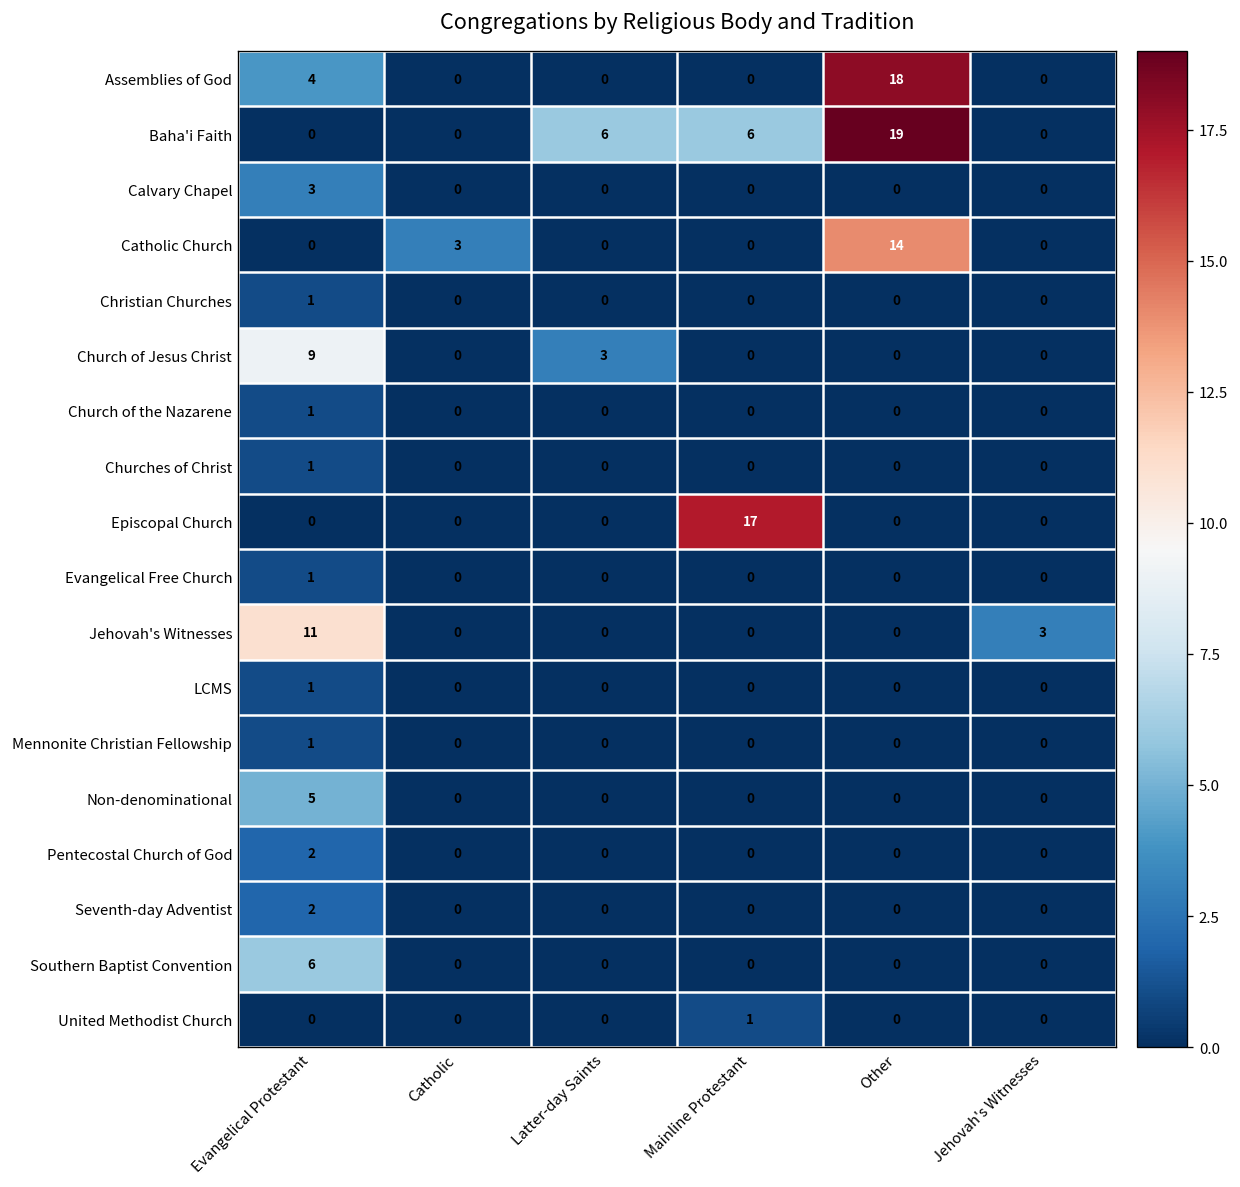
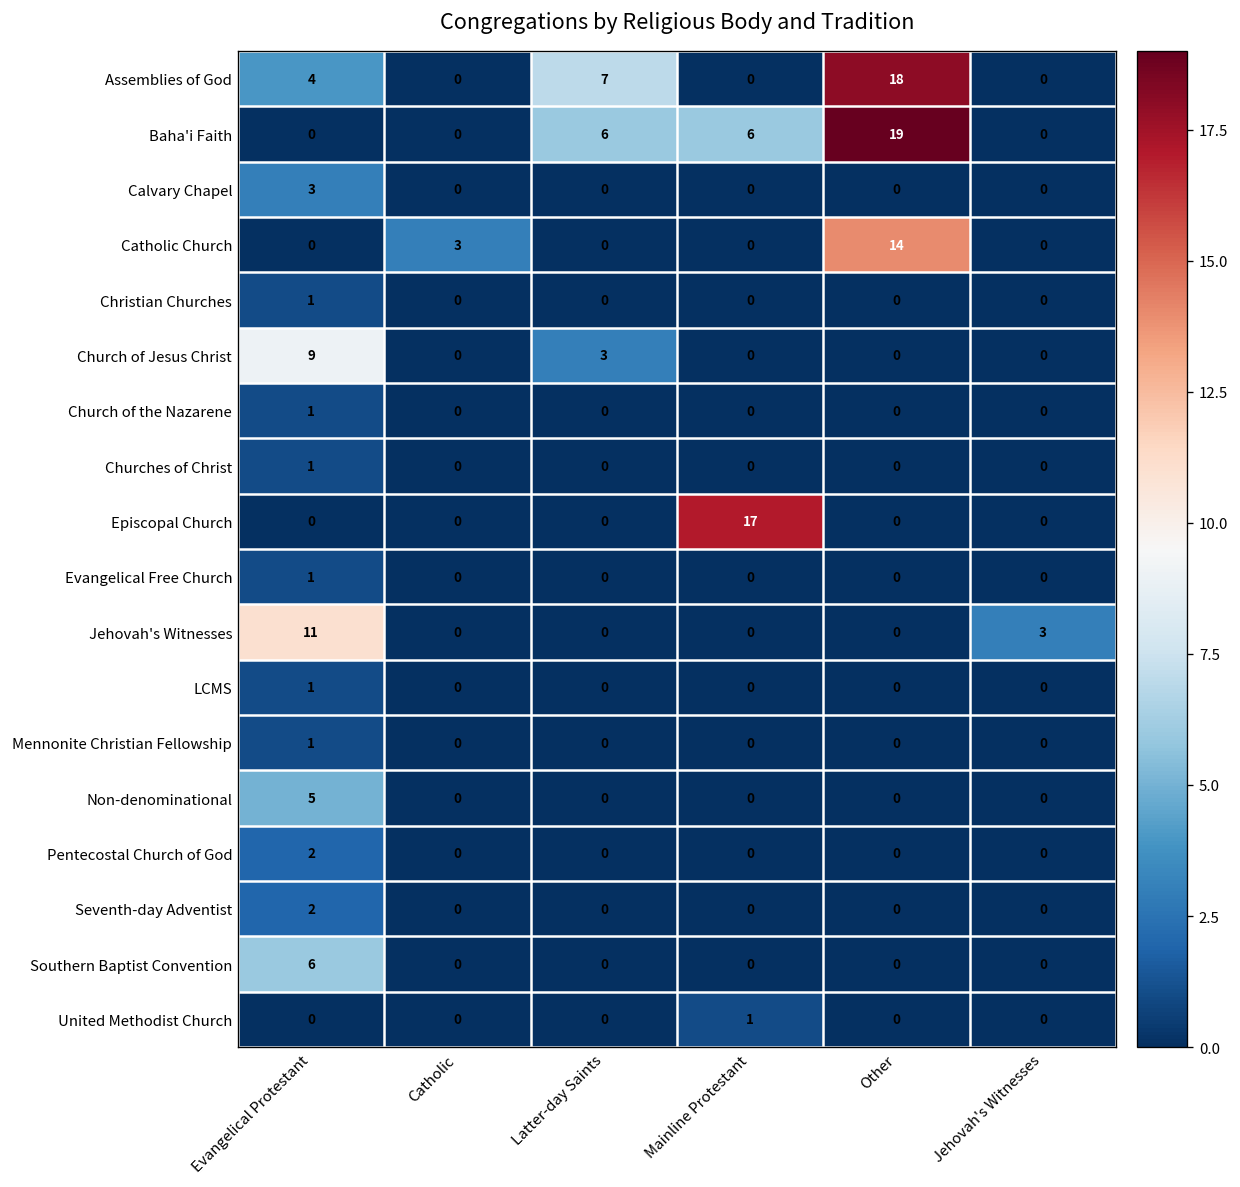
  {
    "Assemblies of God": {
      "Evangelical Protestant": 4,
      "Catholic": 0,
-     "Latter-day Saints": 0,
+     "Latter-day Saints": 7,
      "Mainline Protestant": 0,
      "Other": 18,
      "Jehovah's Witnesses": 0
    },
    "Baha'i Faith": {
      "Evangelical Protestant": 0,
      "Catholic": 0,
      "Latter-day Saints": 6,
      "Mainline Protestant": 6,
      "Other": 19,
      "Jehovah's Witnesses": 0
    },
    "Calvary Chapel": {
      "Evangelical Protestant": 3,
      "Catholic": 0,
      "Latter-day Saints": 0,
      "Mainline Protestant": 0,
      "Other": 0,
      "Jehovah's Witnesses": 0
    },
    "Catholic Church": {
      "Evangelical Protestant": 0,
      "Catholic": 3,
      "Latter-day Saints": 0,
      "Mainline Protestant": 0,
      "Other": 14,
      "Jehovah's Witnesses": 0
    },
    "Christian Churches": {
      "Evangelical Protestant": 1,
      "Catholic": 0,
      "Latter-day Saints": 0,
      "Mainline Protestant": 0,
      "Other": 0,
      "Jehovah's Witnesses": 0
    },
    "Church of Jesus Christ": {
      "Evangelical Protestant": 9,
      "Catholic": 0,
      "Latter-day Saints": 3,
      "Mainline Protestant": 0,
      "Other": 0,
      "Jehovah's Witnesses": 0
    },
    "Church of the Nazarene": {
      "Evangelical Protestant": 1,
      "Catholic": 0,
      "Latter-day Saints": 0,
      "Mainline Protestant": 0,
      "Other": 0,
      "Jehovah's Witnesses": 0
    },
    "Churches of Christ": {
      "Evangelical Protestant": 1,
      "Catholic": 0,
      "Latter-day Saints": 0,
      "Mainline Protestant": 0,
      "Other": 0,
      "Jehovah's Witnesses": 0
    },
    "Episcopal Church": {
      "Evangelical Protestant": 0,
      "Catholic": 0,
      "Latter-day Saints": 0,
      "Mainline Protestant": 17,
      "Other": 0,
      "Jehovah's Witnesses": 0
    },
    "Evangelical Free Church": {
      "Evangelical Protestant": 1,
      "Catholic": 0,
      "Latter-day Saints": 0,
      "Mainline Protestant": 0,
      "Other": 0,
      "Jehovah's Witnesses": 0
    },
    "Jehovah's Witnesses": {
      "Evangelical Protestant": 11,
      "Catholic": 0,
      "Latter-day Saints": 0,
      "Mainline Protestant": 0,
      "Other": 0,
      "Jehovah's Witnesses": 3
    },
    "LCMS": {
      "Evangelical Protestant": 1,
      "Catholic": 0,
      "Latter-day Saints": 0,
      "Mainline Protestant": 0,
      "Other": 0,
      "Jehovah's Witnesses": 0
    },
    "Mennonite Christian Fellowship": {
      "Evangelical Protestant": 1,
      "Catholic": 0,
      "Latter-day Saints": 0,
      "Mainline Protestant": 0,
      "Other": 0,
      "Jehovah's Witnesses": 0
    },
    "Non-denominational": {
      "Evangelical Protestant": 5,
      "Catholic": 0,
      "Latter-day Saints": 0,
      "Mainline Protestant": 0,
      "Other": 0,
      "Jehovah's Witnesses": 0
    },
    "Pentecostal Church of God": {
      "Evangelical Protestant": 2,
      "Catholic": 0,
      "Latter-day Saints": 0,
      "Mainline Protestant": 0,
      "Other": 0,
      "Jehovah's Witnesses": 0
    },
    "Seventh-day Adventist": {
      "Evangelical Protestant": 2,
      "Catholic": 0,
      "Latter-day Saints": 0,
      "Mainline Protestant": 0,
      "Other": 0,
      "Jehovah's Witnesses": 0
    },
    "Southern Baptist Convention": {
      "Evangelical Protestant": 6,
      "Catholic": 0,
      "Latter-day Saints": 0,
      "Mainline Protestant": 0,
      "Other": 0,
      "Jehovah's Witnesses": 0
    },
    "United Methodist Church": {
      "Evangelical Protestant": 0,
      "Catholic": 0,
      "Latter-day Saints": 0,
      "Mainline Protestant": 1,
      "Other": 0,
      "Jehovah's Witnesses": 0
    }
  }
